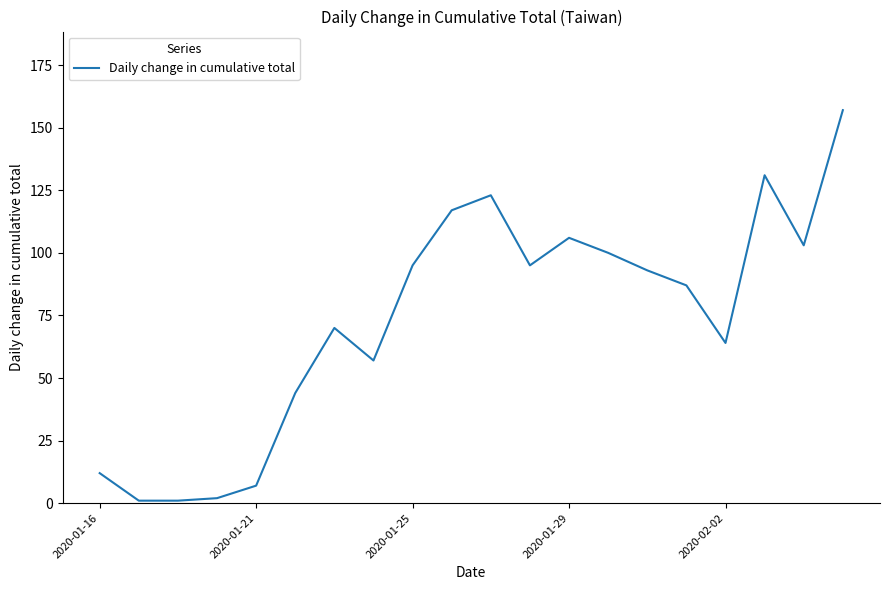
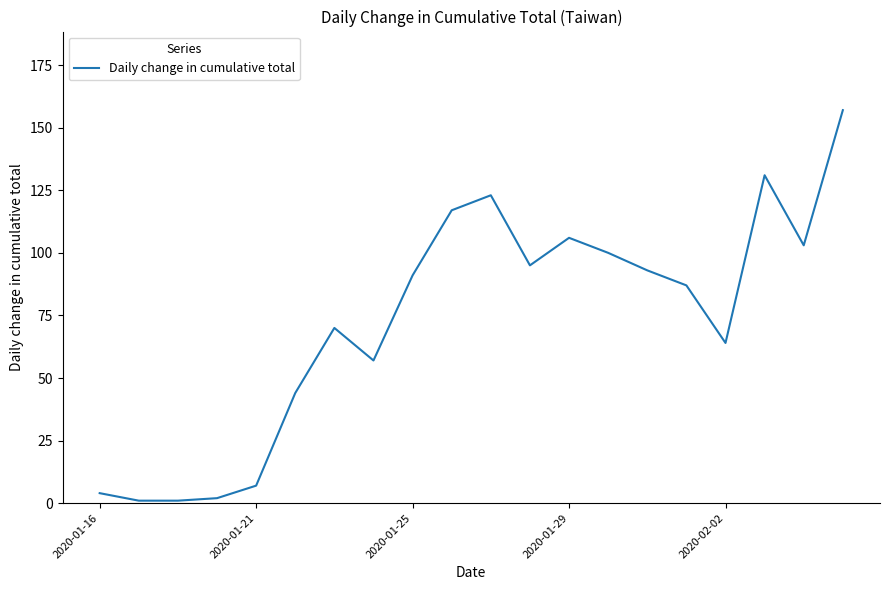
  {
-   "2020-01-16": 12,
+   "2020-01-16": 4,
    "2020-01-21": 7,
-   "2020-01-25": 95,
+   "2020-01-25": 91,
    "2020-01-29": 106,
    "2020-02-02": 64
  }
